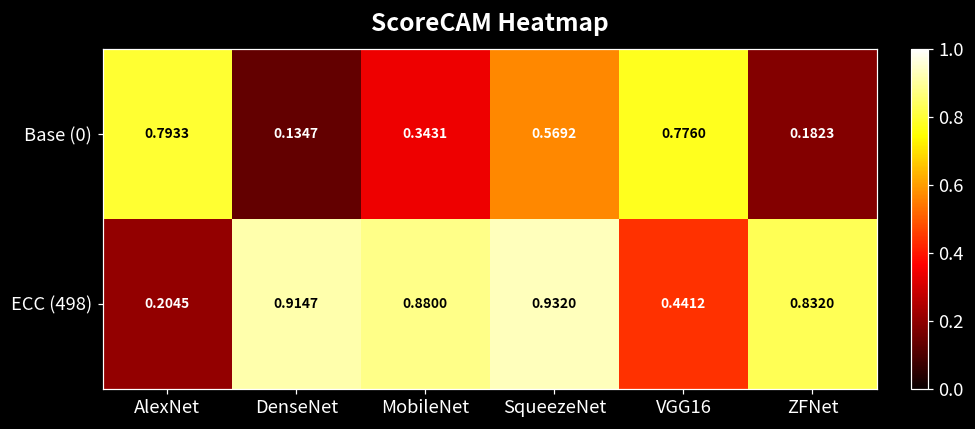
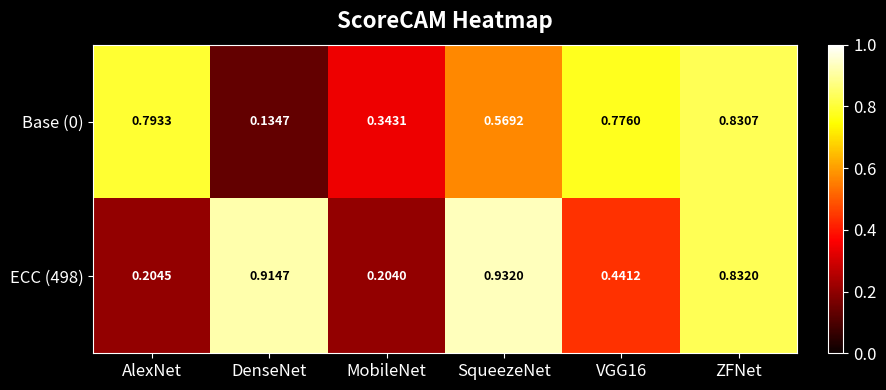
  {
    "Base (0)": {
      "AlexNet": 0.7933,
      "DenseNet": 0.1347,
      "MobileNet": 0.3431,
      "SqueezeNet": 0.5692,
      "VGG16": 0.7760,
-     "ZFNet": 0.1823
+     "ZFNet": 0.8307
    },
    "ECC (498)": {
      "AlexNet": 0.2045,
      "DenseNet": 0.9147,
-     "MobileNet": 0.8800,
+     "MobileNet": 0.2040,
      "SqueezeNet": 0.9320,
      "VGG16": 0.4412,
      "ZFNet": 0.8320
    }
  }
